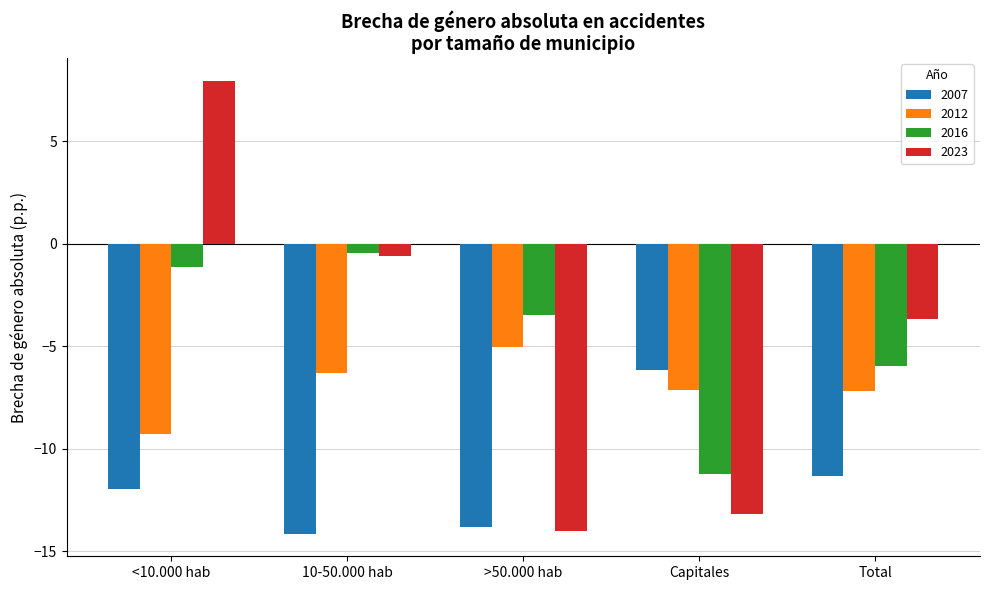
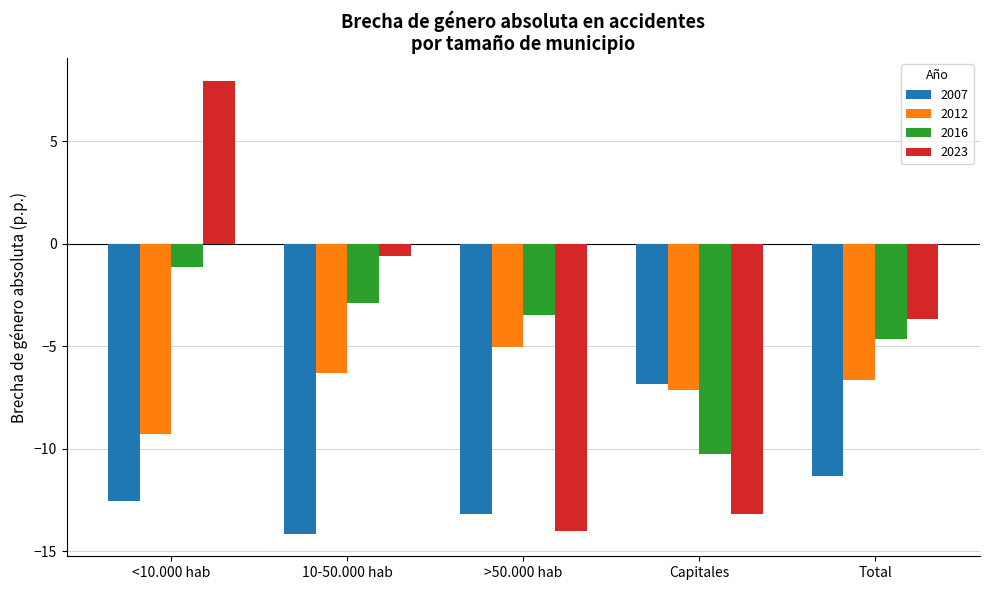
  {
    "2007": {
-     "<10.000 hab": -12.0,
+     "<10.000 hab": -12.5,
      "10-50.000 hab": -14.1,
-     ">50.000 hab": -13.8,
-     "Capitales": -6.1,
+     ">50.000 hab": -13.2,
+     "Capitales": -6.9,
      "Total": -11.3
    },
    "2012": {
      "<10.000 hab": -9.3,
      "10-50.000 hab": -6.3,
      ">50.000 hab": -5.0,
      "Capitales": -7.1,
-     "Total": -7.2
+     "Total": -6.7
    },
    "2016": {
      "<10.000 hab": -1.1,
-     "10-50.000 hab": -0.5,
+     "10-50.000 hab": -2.9,
      ">50.000 hab": -3.5,
-     "Capitales": -11.2,
-     "Total": -6.0
+     "Capitales": -10.3,
+     "Total": -4.7
    },
    "2023": {
      "<10.000 hab": 7.9,
      "10-50.000 hab": -0.6,
      ">50.000 hab": -14.0,
      "Capitales": -13.2,
      "Total": -3.7
    }
  }
